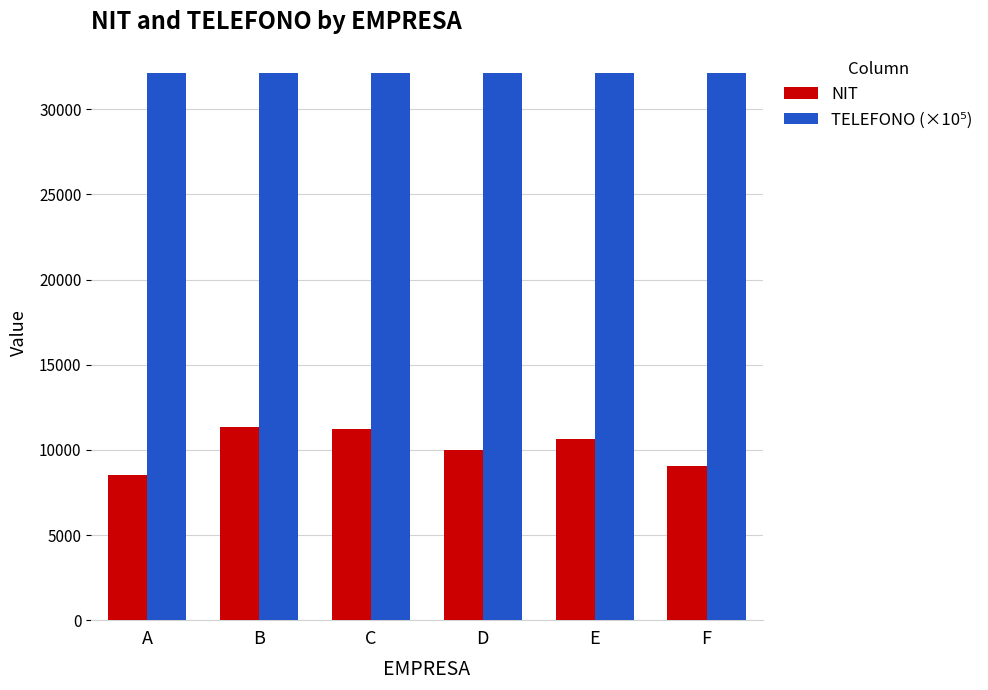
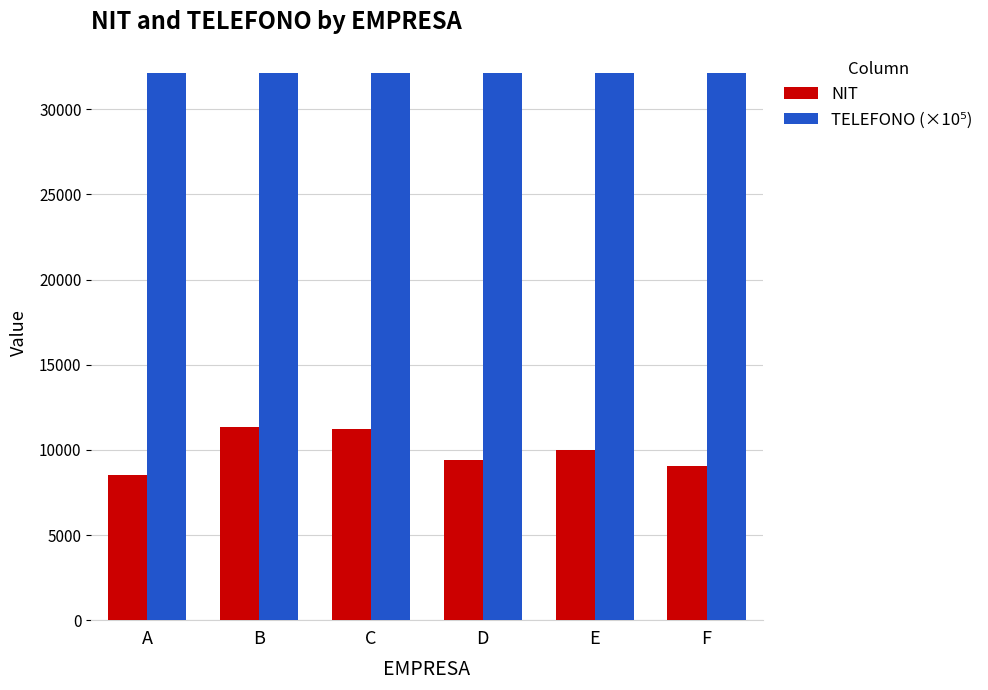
  {
    "NIT": {
      "A": 8500,
      "B": 11400,
      "C": 11200,
-     "D": 10000,
-     "E": 10600,
+     "D": 9400,
+     "E": 10000,
      "F": 9100
    },
    "TELEFONO (×10⁵)": {
      "A": 32100,
      "B": 32100,
      "C": 32100,
      "D": 32100,
      "E": 32100,
      "F": 32100
    }
  }
